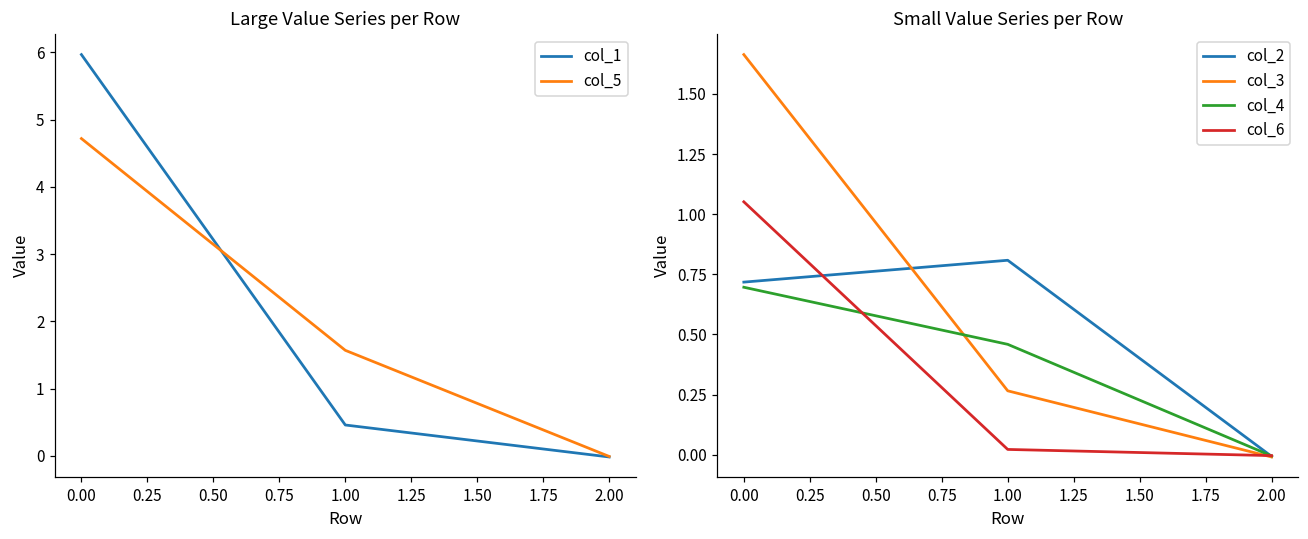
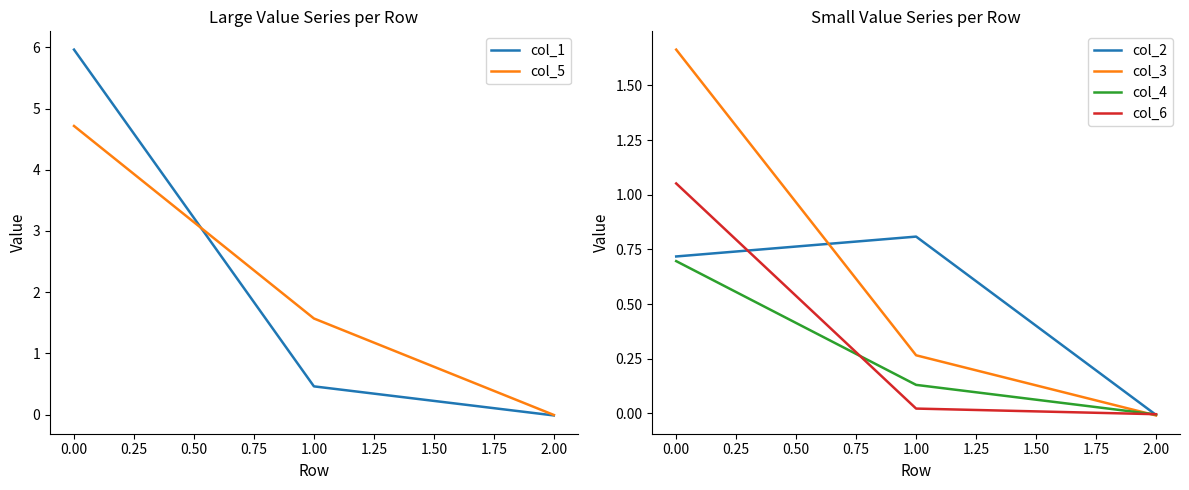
  {
    "Large Value Series per Row": {
      "col_1": {
        "0.00": 6.0,
        "1.00": 0.5
      },
      "col_5": {
        "0.00": 4.7,
        "1.00": 1.6
      }
    },
    "Small Value Series per Row": {
      "col_2": {
        "0.00": 0.72,
        "1.00": 0.81
      },
      "col_3": {
        "0.00": 1.66,
        "1.00": 0.27
      },
      "col_4": {
        "0.00": 0.70,
-       "1.00": 0.46
+       "1.00": 0.13
      },
      "col_6": {
        "0.00": 1.05,
        "1.00": 0.02
      }
    }
  }
